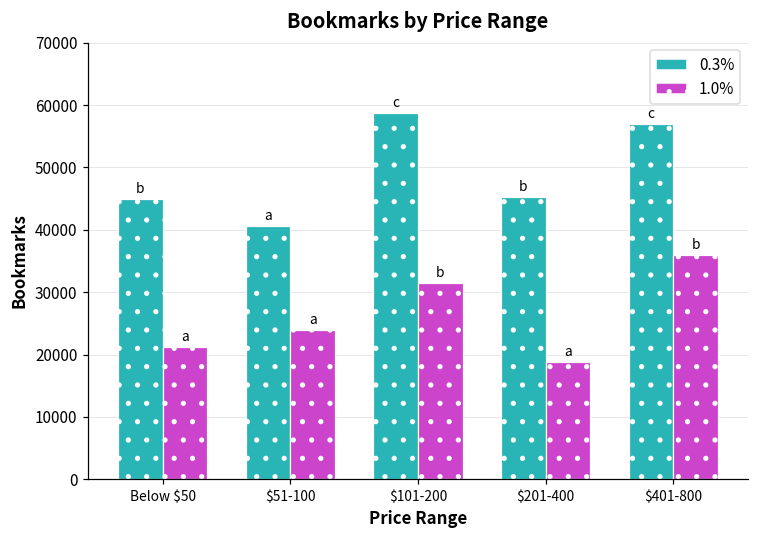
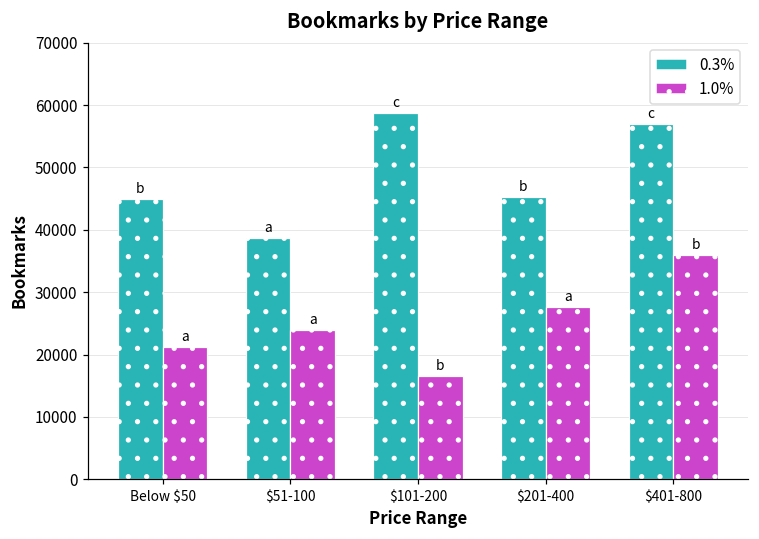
  {
    "0.3%": {
      "Below $50": 45000,
-     "$51-100": 41000,
+     "$51-100": 39000,
      "$101-200": 59000,
      "$201-400": 45000,
      "$401-800": 57000
    },
    "1.0%": {
      "Below $50": 21000,
      "$51-100": 24000,
-     "$101-200": 31000,
-     "$201-400": 19000,
+     "$101-200": 17000,
+     "$201-400": 28000,
      "$401-800": 36000
    }
  }
